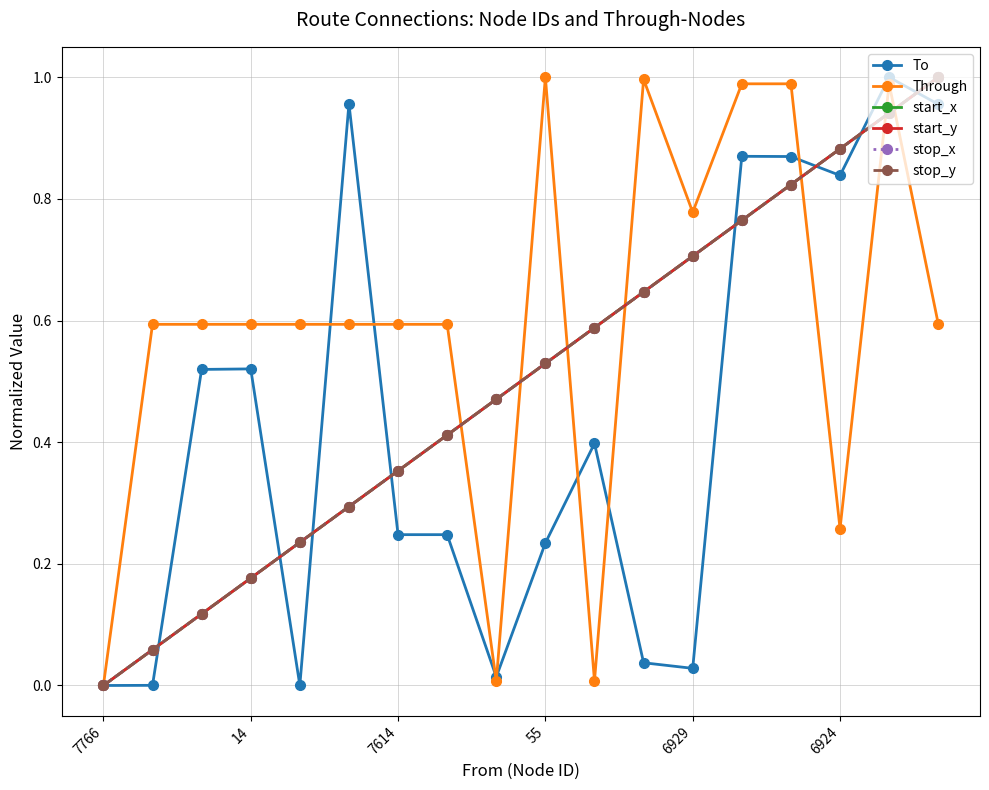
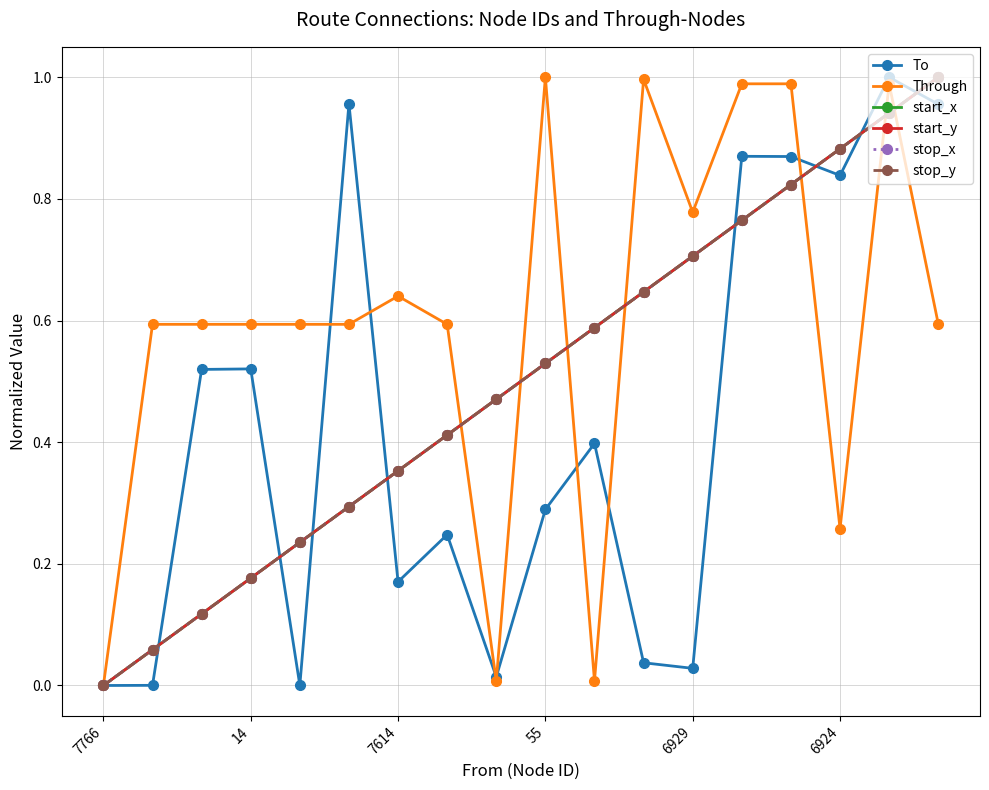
  {
    "To": {
-     "7614": 0.25,
-     "55": 0.23,
+     "7614": 0.17,
+     "55": 0.29,
      "6929": 0.03,
      "6924": 0.84
    },
    "Through": {
-     "7614": 0.59,
+     "7614": 0.64,
      "55": 1.00,
      "6929": 0.78,
      "6924": 0.26
    },
    "stop_y": {
      "7614": 0.35,
      "55": 0.53,
      "6929": 0.71,
      "6924": 0.88
    }
  }
